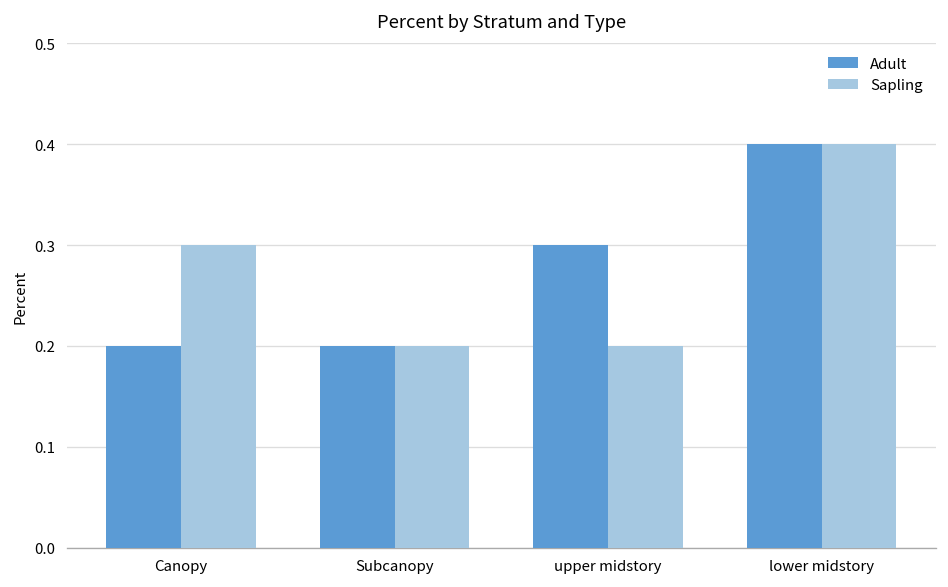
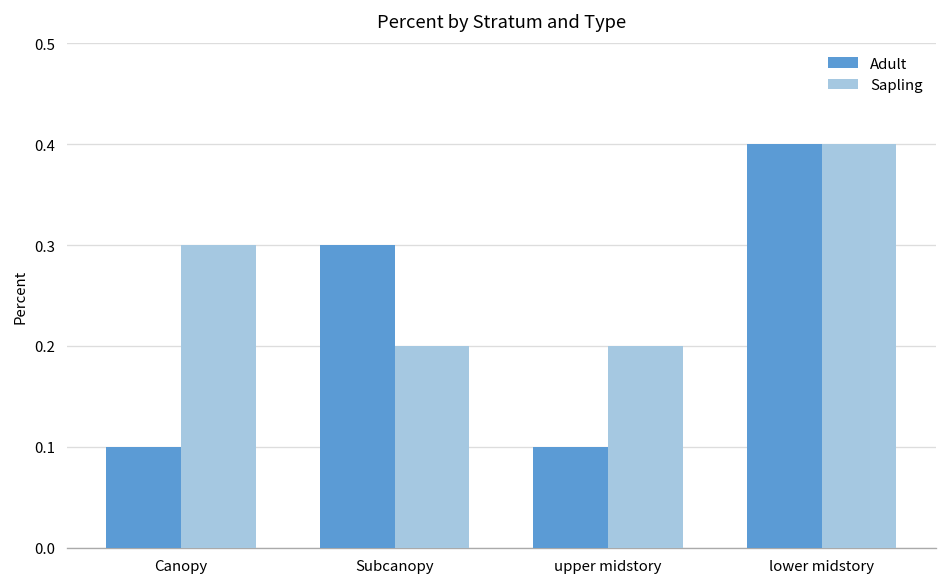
  {
    "Adult": {
-     "Canopy": 0.2,
-     "Subcanopy": 0.2,
-     "upper midstory": 0.3,
+     "Canopy": 0.1,
+     "Subcanopy": 0.3,
+     "upper midstory": 0.1,
      "lower midstory": 0.4
    },
    "Sapling": {
      "Canopy": 0.3,
      "Subcanopy": 0.2,
      "upper midstory": 0.2,
      "lower midstory": 0.4
    }
  }
